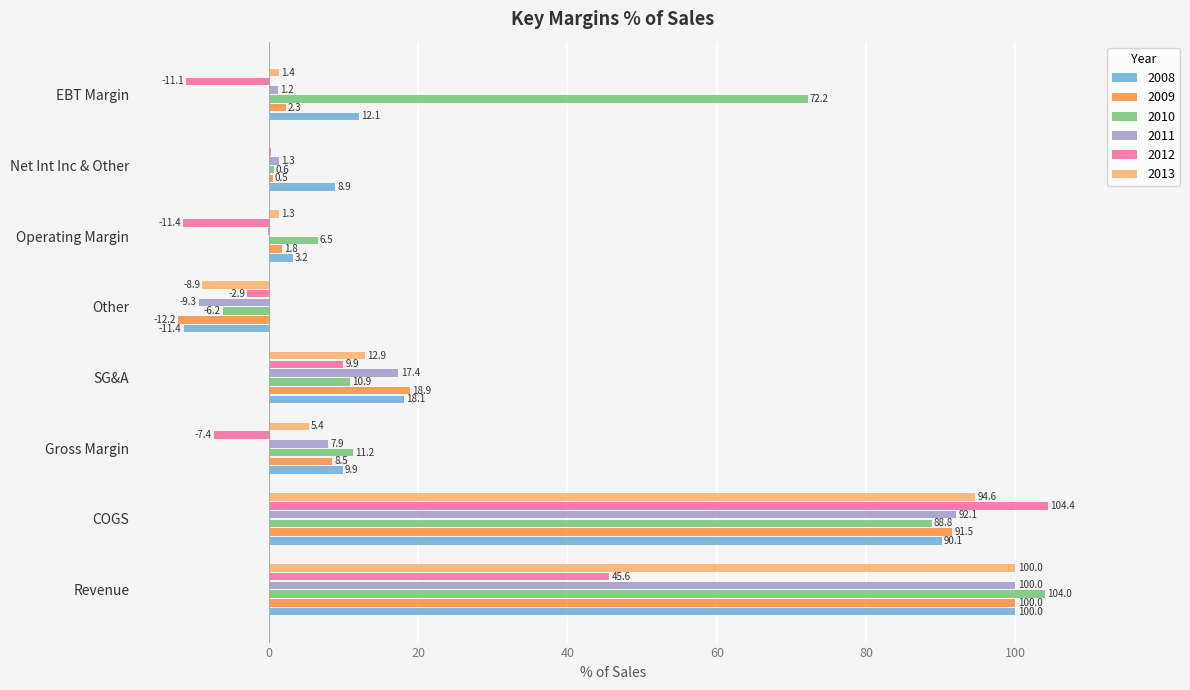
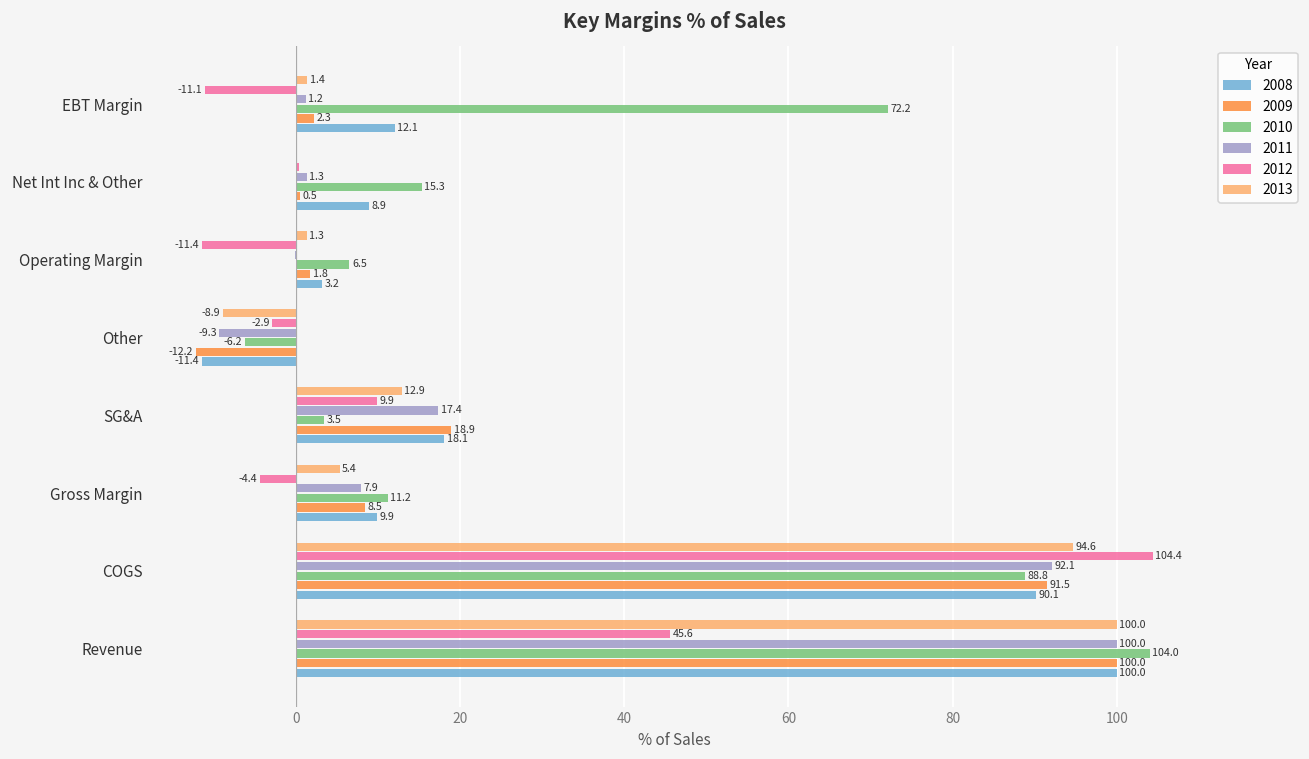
  {
    "2010": {
      "EBT Margin": 72.2,
-     "Net Int Inc & Other": 0.6,
+     "Net Int Inc & Other": 15.3,
      "Operating Margin": 6.5,
      "Other": -6.2,
-     "SG&A": 10.9,
+     "SG&A": 3.5,
      "Gross Margin": 11.2,
      "COGS": 88.8,
      "Revenue": 104.0
    },
    "2012": {
      "EBT Margin": -11.1,
      "Operating Margin": -11.4,
      "Other": -2.9,
      "SG&A": 9.9,
-     "Gross Margin": -7.4,
+     "Gross Margin": -4.4,
      "COGS": 104.4,
      "Revenue": 45.6
    }
  }
